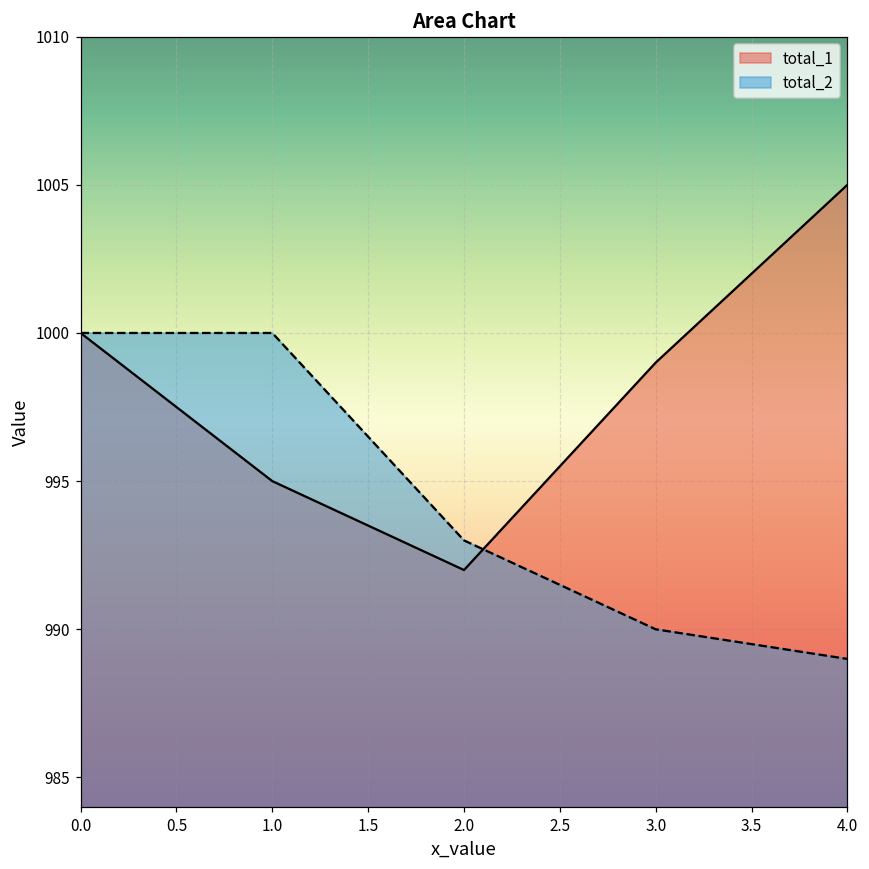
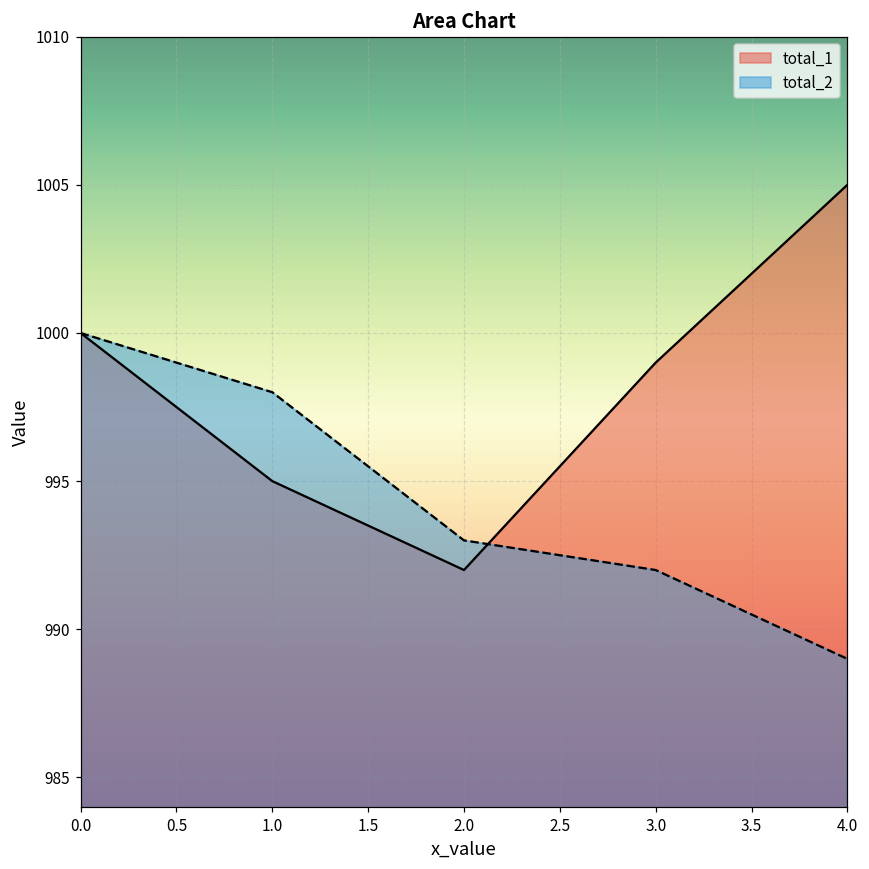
  {
    "total_1": {
      "1.0": 995,
      "2.0": 992,
      "3.0": 999,
      "4.0": 1005
    },
    "total_2": {
-     "1.0": 1000,
+     "1.0": 998,
      "2.0": 993,
-     "3.0": 990,
+     "3.0": 992,
      "4.0": 989
    }
  }
